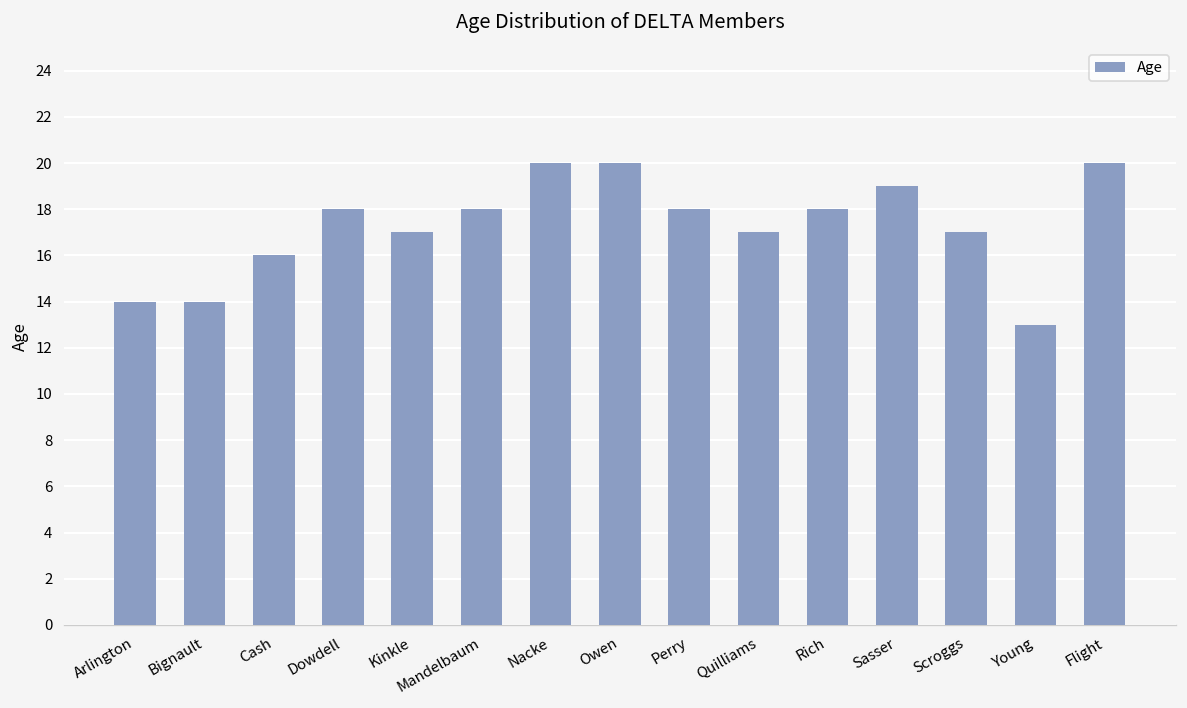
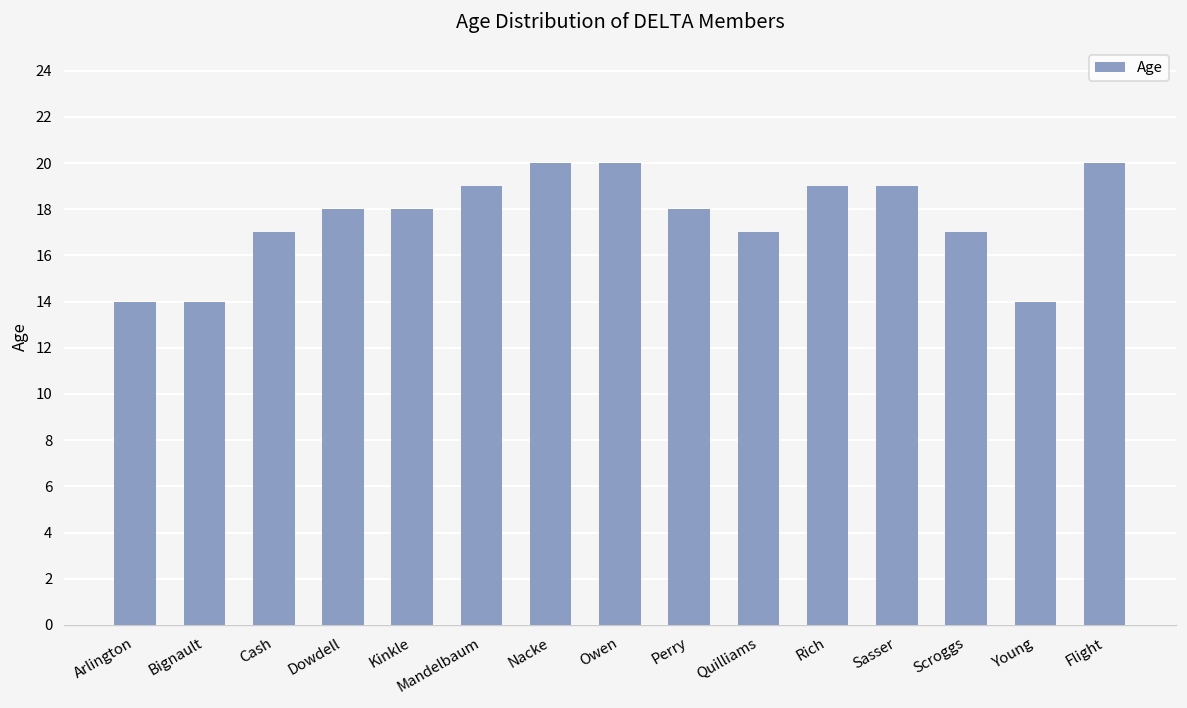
  {
    "Arlington": 14,
    "Bignault": 14,
-   "Cash": 16,
+   "Cash": 17,
    "Dowdell": 18,
-   "Kinkle": 17,
-   "Mandelbaum": 18,
+   "Kinkle": 18,
+   "Mandelbaum": 19,
    "Nacke": 20,
    "Owen": 20,
    "Perry": 18,
    "Quilliams": 17,
-   "Rich": 18,
+   "Rich": 19,
    "Sasser": 19,
    "Scroggs": 17,
-   "Young": 13,
+   "Young": 14,
    "Flight": 20
  }
